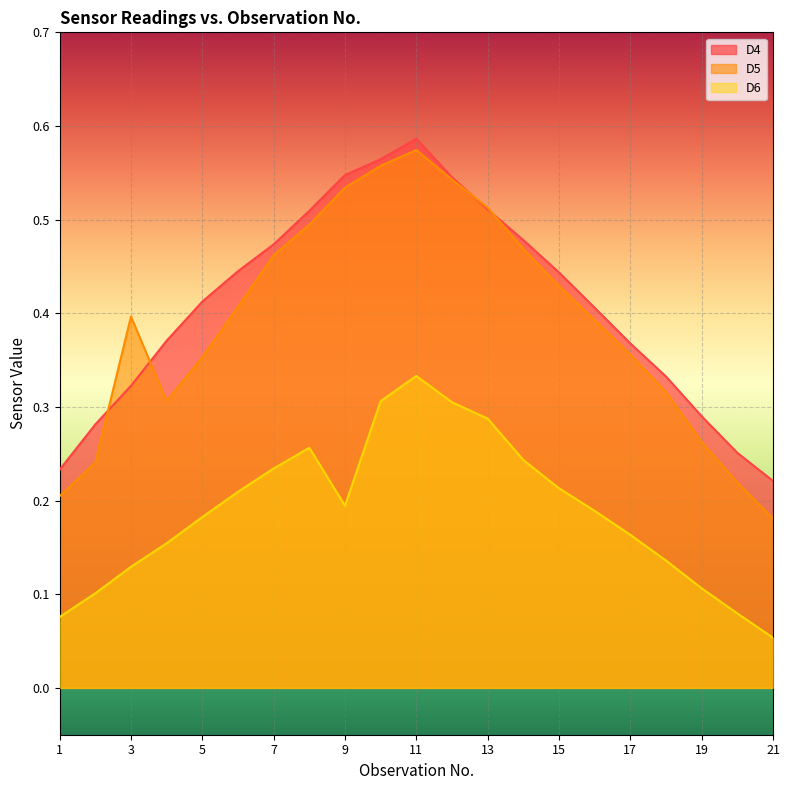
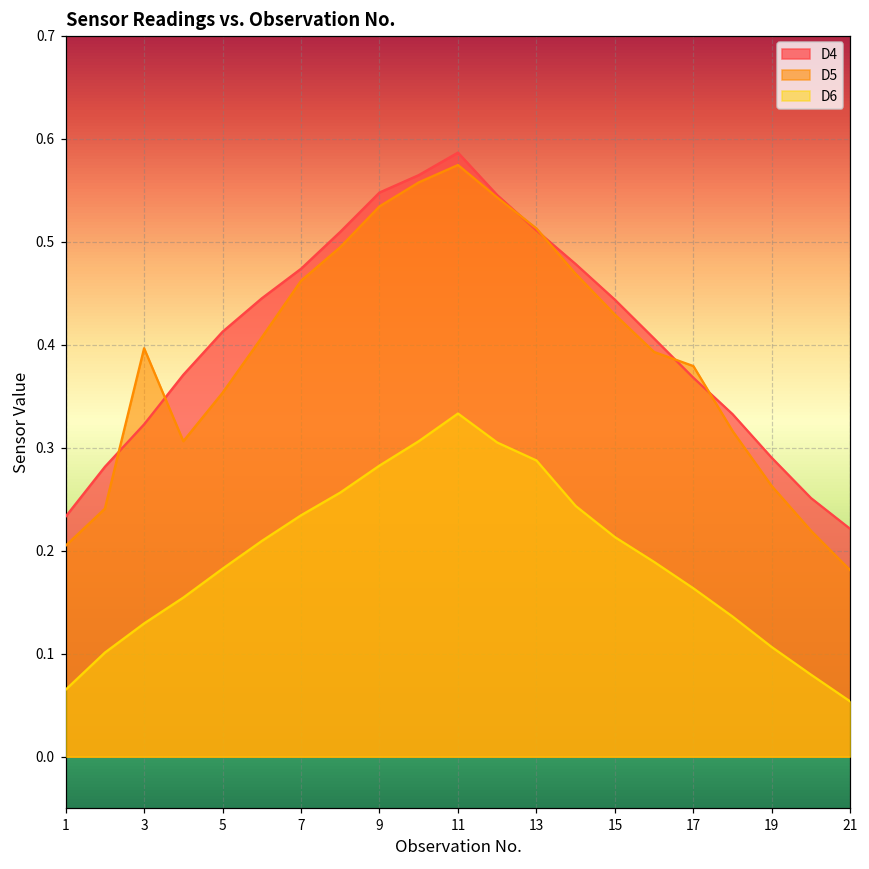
  {
    "D4": {
      "1": 0.23,
      "3": 0.32,
      "5": 0.41,
      "7": 0.47,
      "9": 0.55,
      "11": 0.59,
      "15": 0.44,
      "17": 0.37,
      "19": 0.29,
      "21": 0.22
    },
    "D5": {
      "1": 0.20,
      "3": 0.40,
      "5": 0.35,
      "7": 0.46,
      "9": 0.53,
      "11": 0.57,
      "15": 0.43,
-     "17": 0.36,
+     "17": 0.38,
      "19": 0.26,
      "21": 0.18
    },
    "D6": {
-     "1": 0.08,
+     "1": 0.06,
      "3": 0.13,
      "5": 0.18,
      "7": 0.23,
-     "9": 0.19,
+     "9": 0.28,
      "11": 0.33,
      "13": 0.29,
      "15": 0.21,
      "17": 0.16,
      "19": 0.11,
      "21": 0.05
    }
  }
